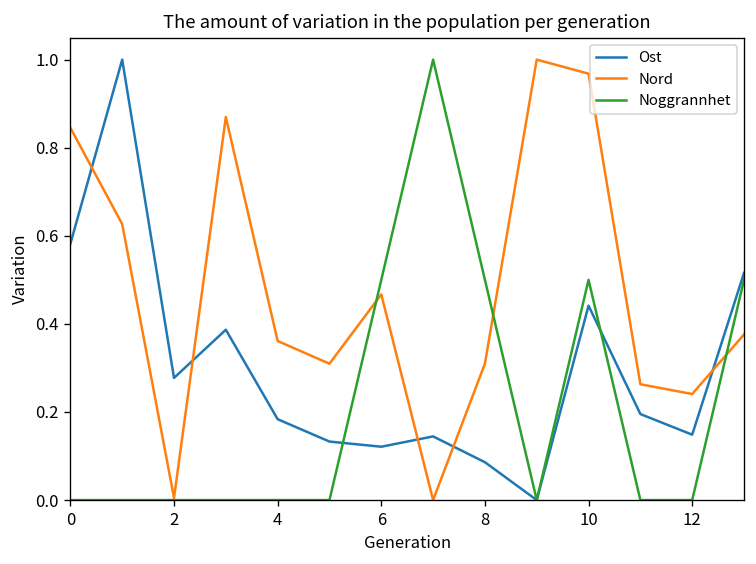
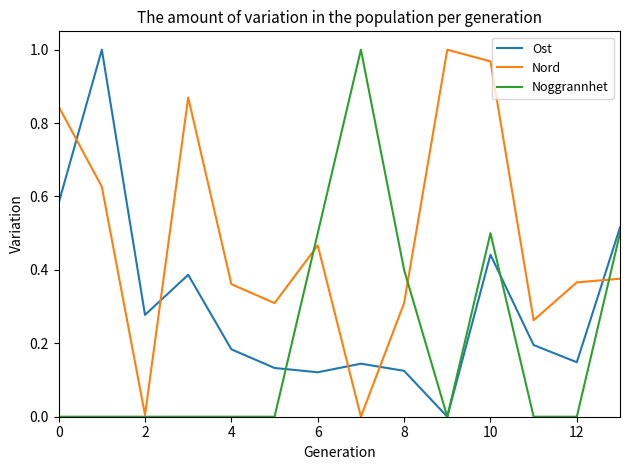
  {
    "Ost": {
      "0": 0.58,
      "2": 0.28,
      "4": 0.18,
      "6": 0.12,
-     "8": 0.09,
+     "8": 0.13,
      "10": 0.44,
      "12": 0.15
    },
    "Nord": {
      "0": 0.85,
      "4": 0.36,
      "6": 0.47,
      "8": 0.31,
      "10": 0.97,
-     "12": 0.24
+     "12": 0.37
    },
    "Noggrannhet": {
      "0": 0.00,
      "4": 0.00,
      "6": 0.50,
-     "8": 0.50,
+     "8": 0.40,
      "10": 0.50,
      "12": 0.00
    }
  }
